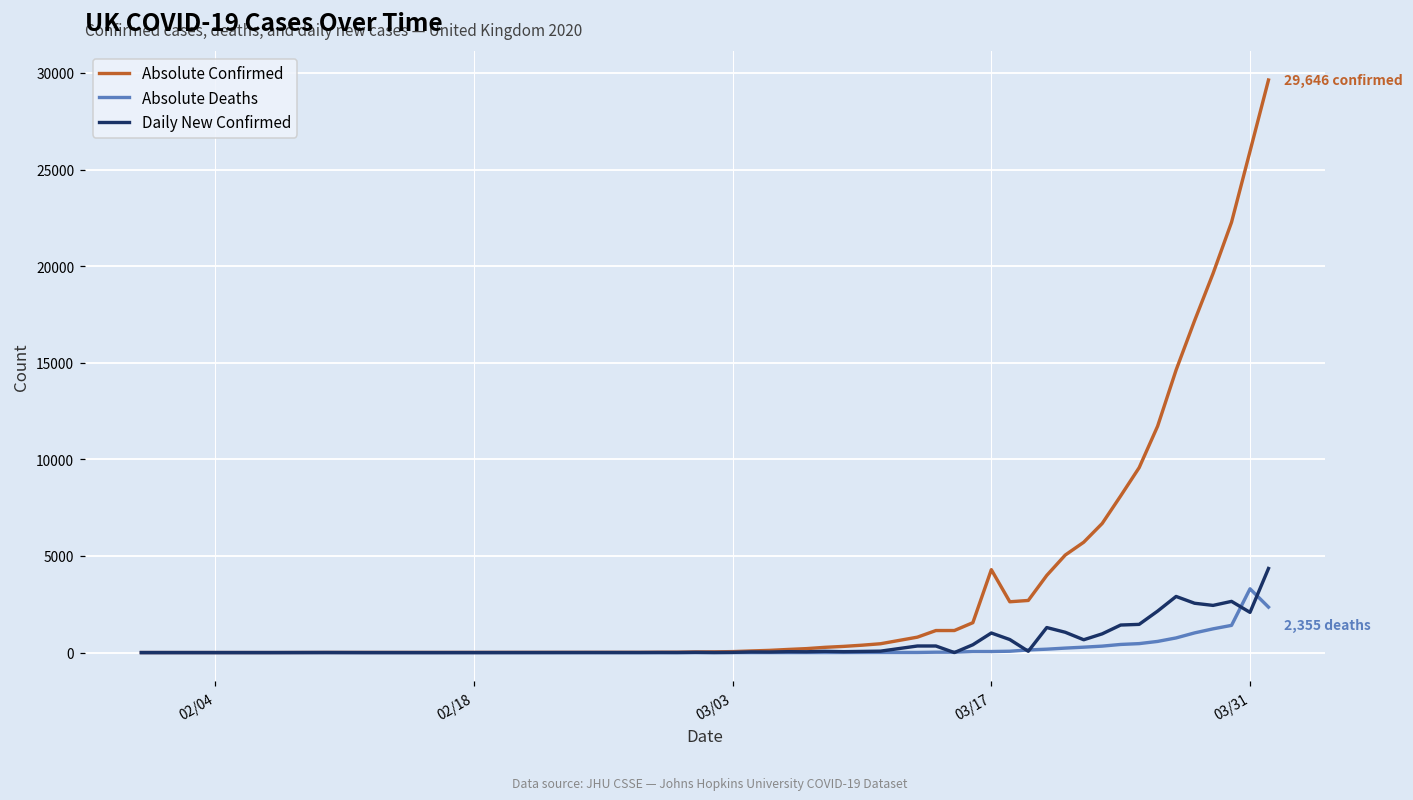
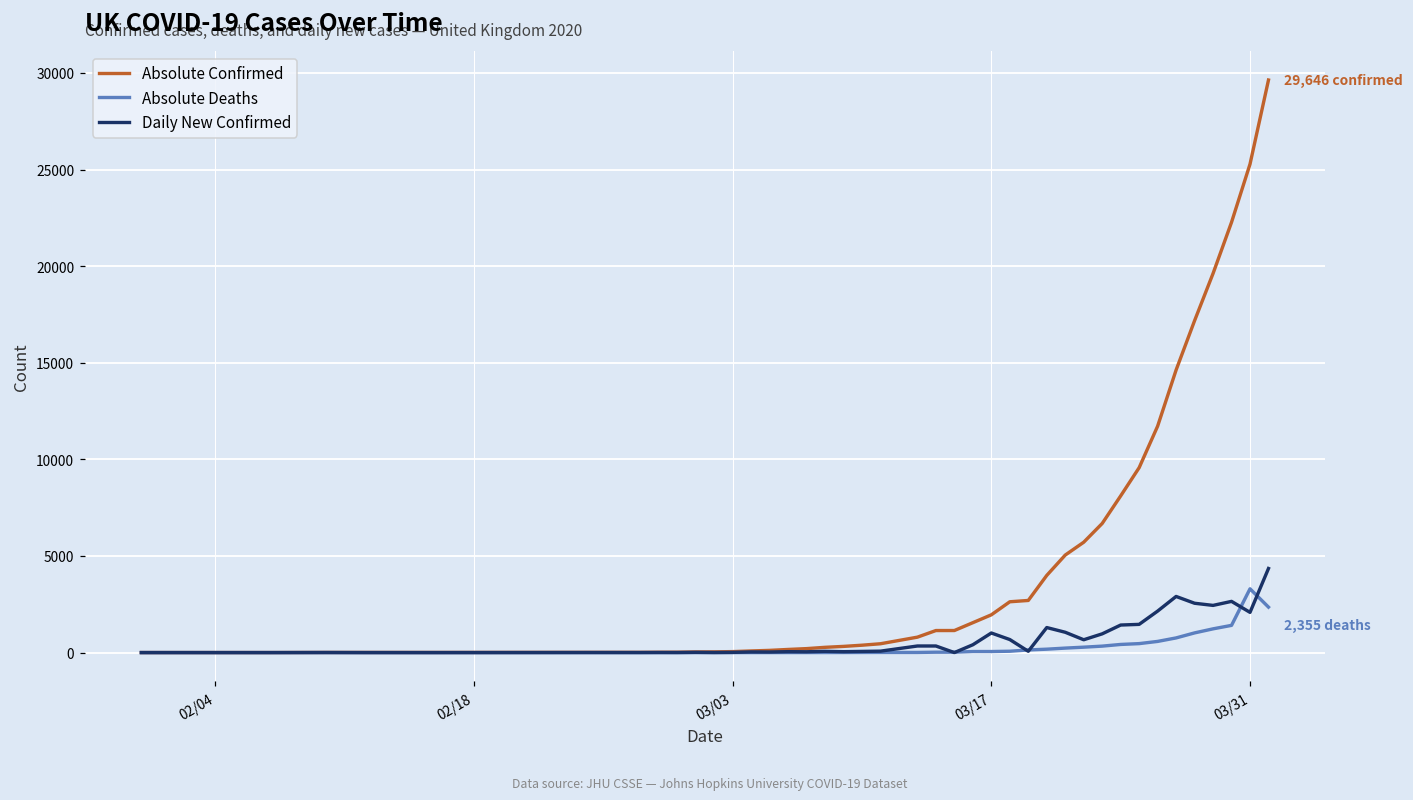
  {
    "Absolute Confirmed": {
-     "03/17": 4300,
-     "03/31": 26000
+     "03/17": 2000,
+     "03/31": 25300
    },
    "Absolute Deaths": {
      "03/17": 100,
      "03/31": 3300
    },
    "Daily New Confirmed": {
      "03/17": 1000,
      "03/31": 2100
    }
  }
